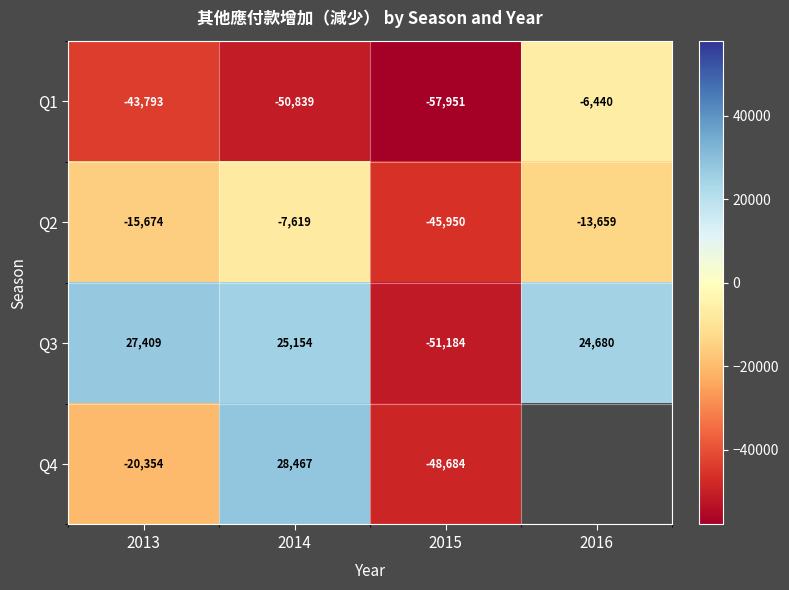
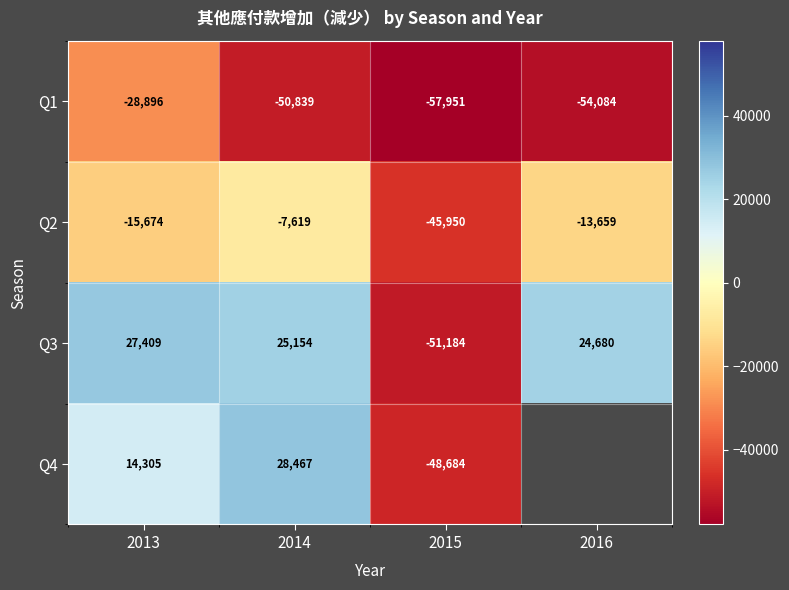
  {
    "Q1": {
-     "2013": "-43,793",
+     "2013": "-28,896",
      "2014": "-50,839",
      "2015": "-57,951",
-     "2016": "-6,440"
+     "2016": "-54,084"
    },
    "Q2": {
      "2013": "-15,674",
      "2014": "-7,619",
      "2015": "-45,950",
      "2016": "-13,659"
    },
    "Q3": {
      "2013": "27,409",
      "2014": "25,154",
      "2015": "-51,184",
      "2016": "24,680"
    },
    "Q4": {
-     "2013": "-20,354",
+     "2013": "14,305",
      "2014": "28,467",
      "2015": "-48,684"
    }
  }
